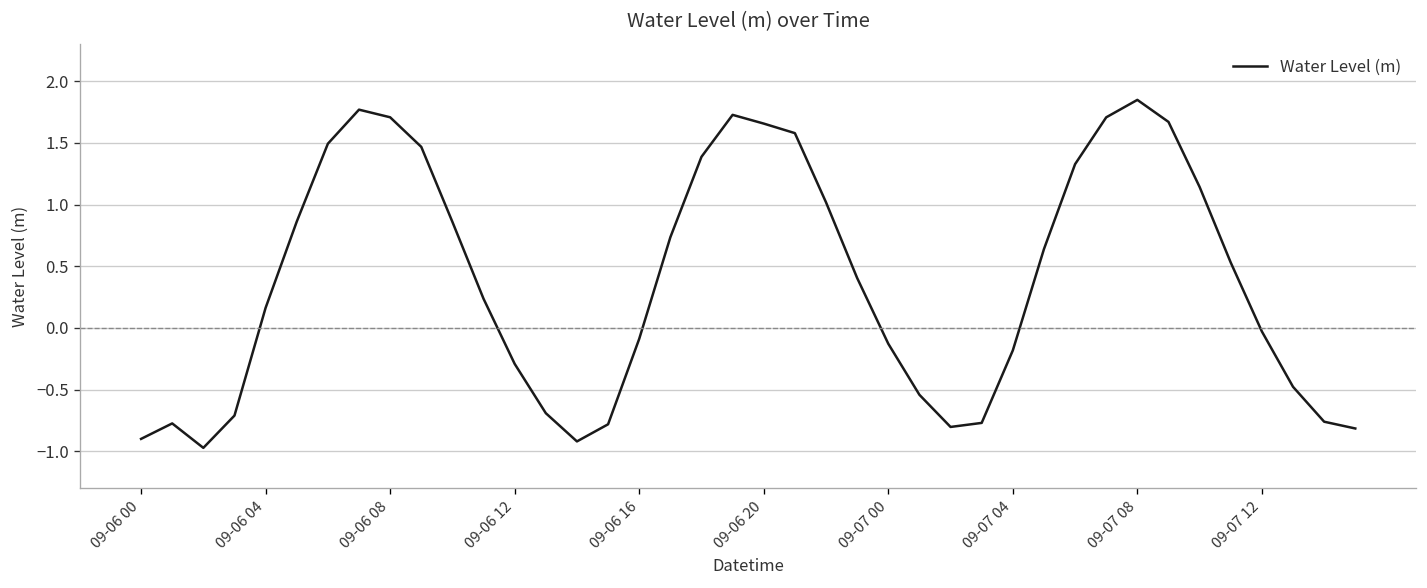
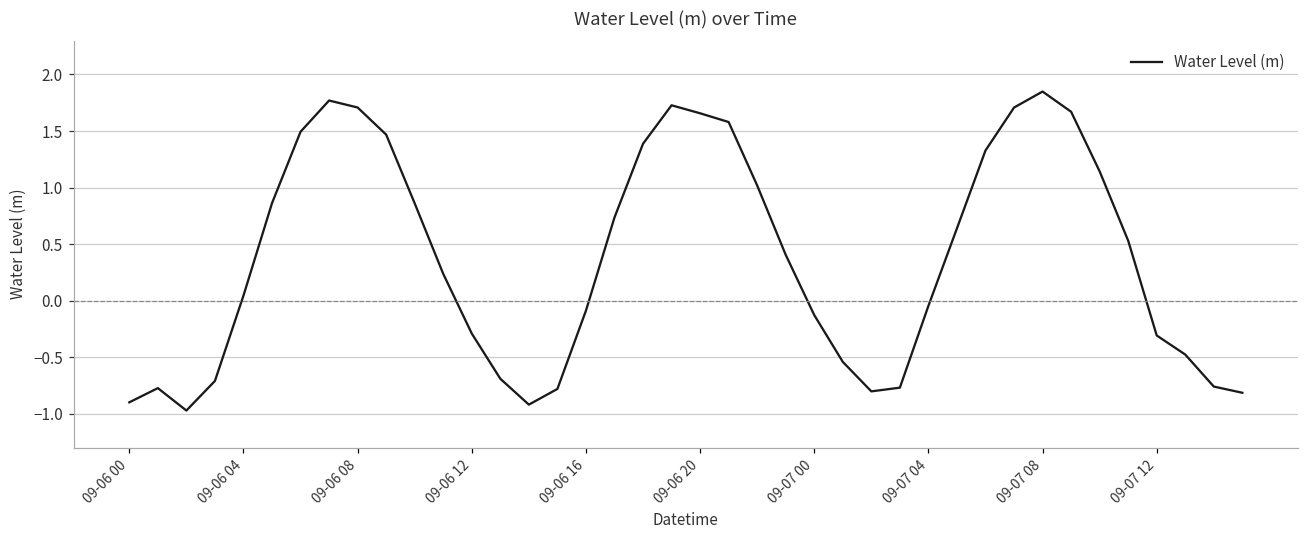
  {
    "09-06 00": -0.90,
-   "09-06 04": 0.16,
+   "09-06 04": 0.04,
    "09-06 08": 1.71,
    "09-06 12": -0.29,
    "09-06 16": -0.09,
    "09-06 20": 1.66,
    "09-07 00": -0.13,
-   "09-07 04": -0.18,
+   "09-07 04": -0.05,
    "09-07 08": 1.85,
-   "09-07 12": -0.03
+   "09-07 12": -0.31
  }
